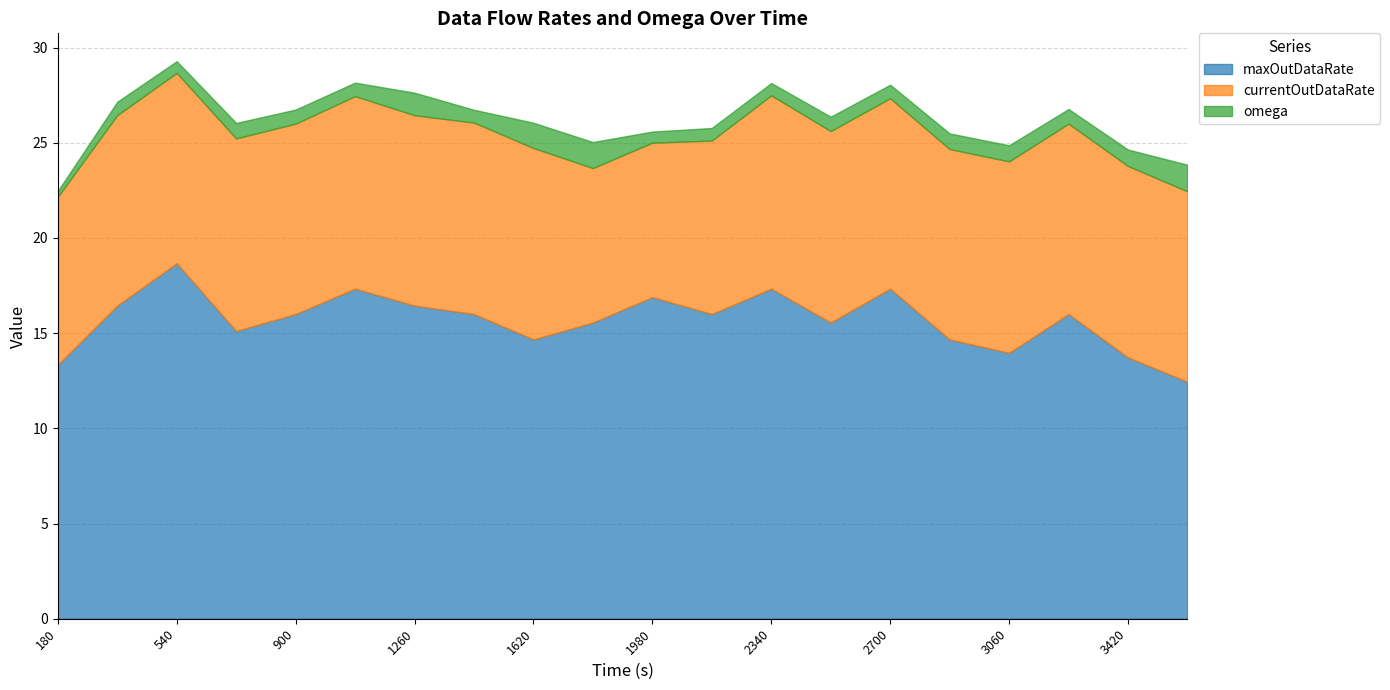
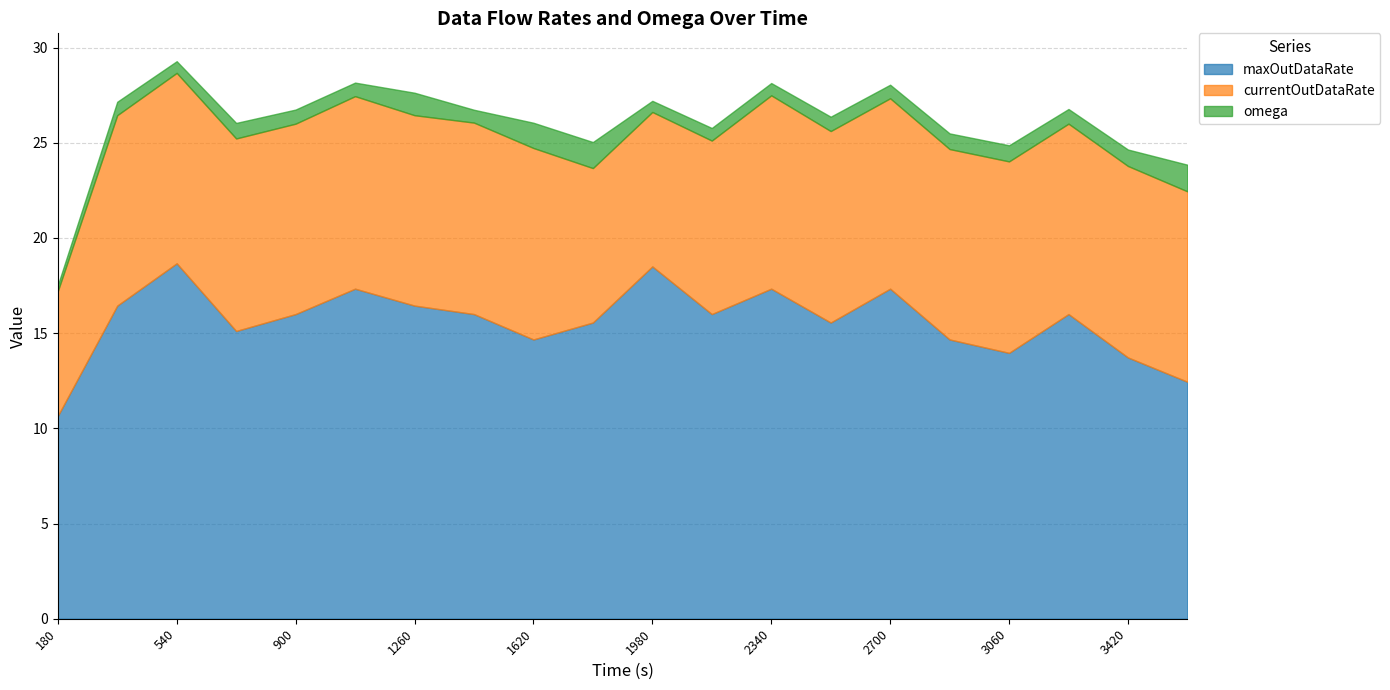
  {
    "maxOutDataRate": {
-     "180": 13.3,
+     "180": 10.6,
      "540": 18.7,
      "900": 16.0,
      "1260": 16.4,
      "1620": 14.7,
-     "1980": 16.9,
+     "1980": 18.5,
      "2340": 17.3,
      "2700": 17.3,
      "3060": 14.0,
      "3420": 13.7
    },
    "currentOutDataRate": {
-     "180": 8.8,
+     "180": 6.6,
      "540": 10.0,
      "900": 10.0,
      "1260": 10.0,
      "1620": 10.1,
      "1980": 8.1,
      "2340": 10.2,
      "2700": 10.0,
      "3060": 10.1,
      "3420": 10.1
    },
    "omega": {
      "180": 0.3,
      "540": 0.6,
      "900": 0.7,
      "1260": 1.2,
      "1620": 1.3,
      "1980": 0.6,
      "2340": 0.6,
      "2700": 0.7,
      "3060": 0.8,
      "3420": 0.9
    }
  }
